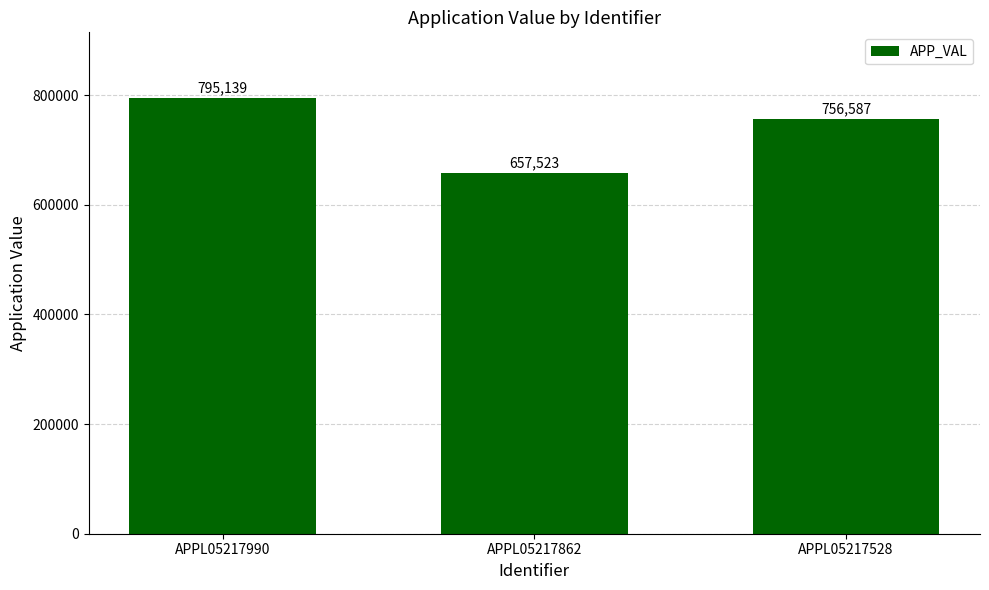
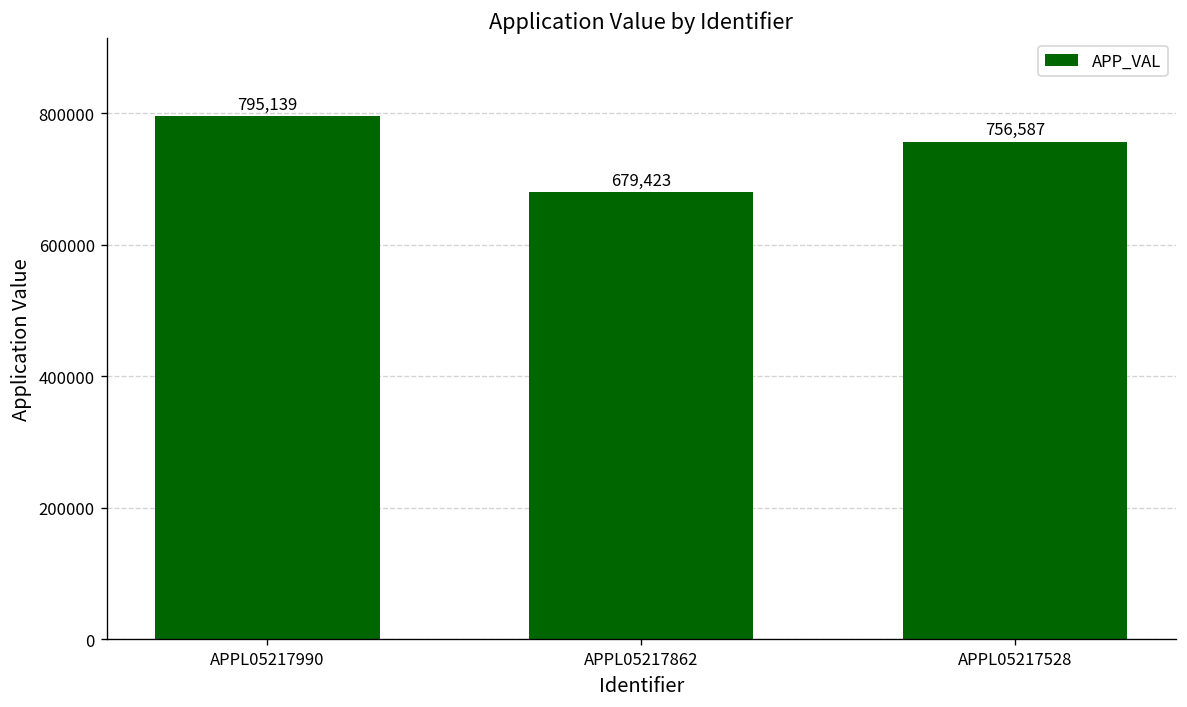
  {
    "APPL05217990": "795,139",
-   "APPL05217862": "657,523",
+   "APPL05217862": "679,423",
    "APPL05217528": "756,587"
  }
